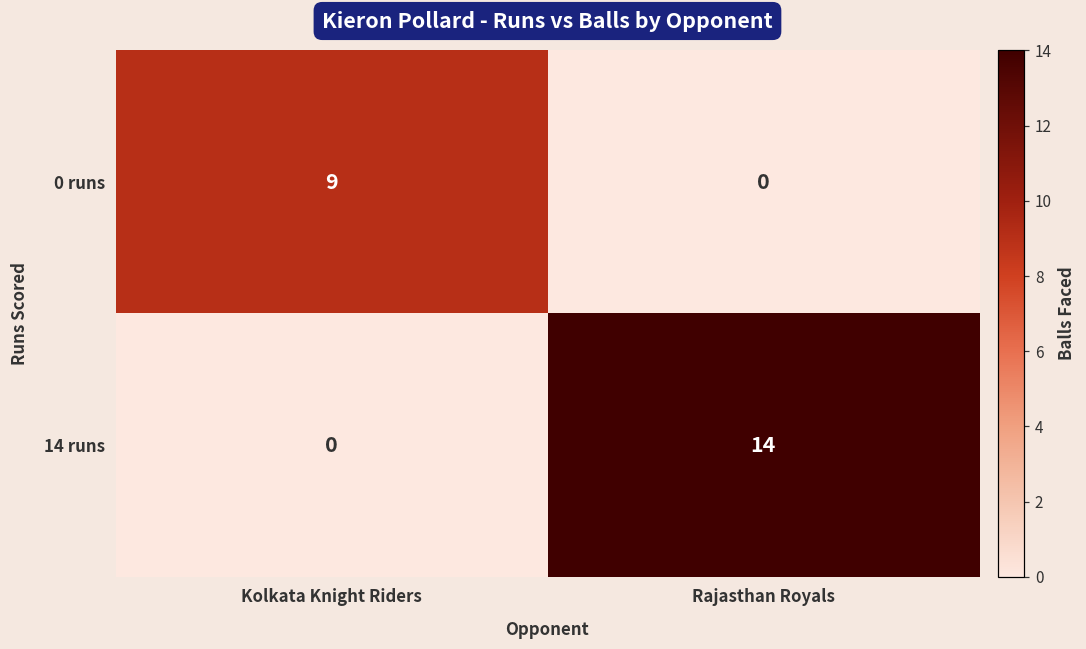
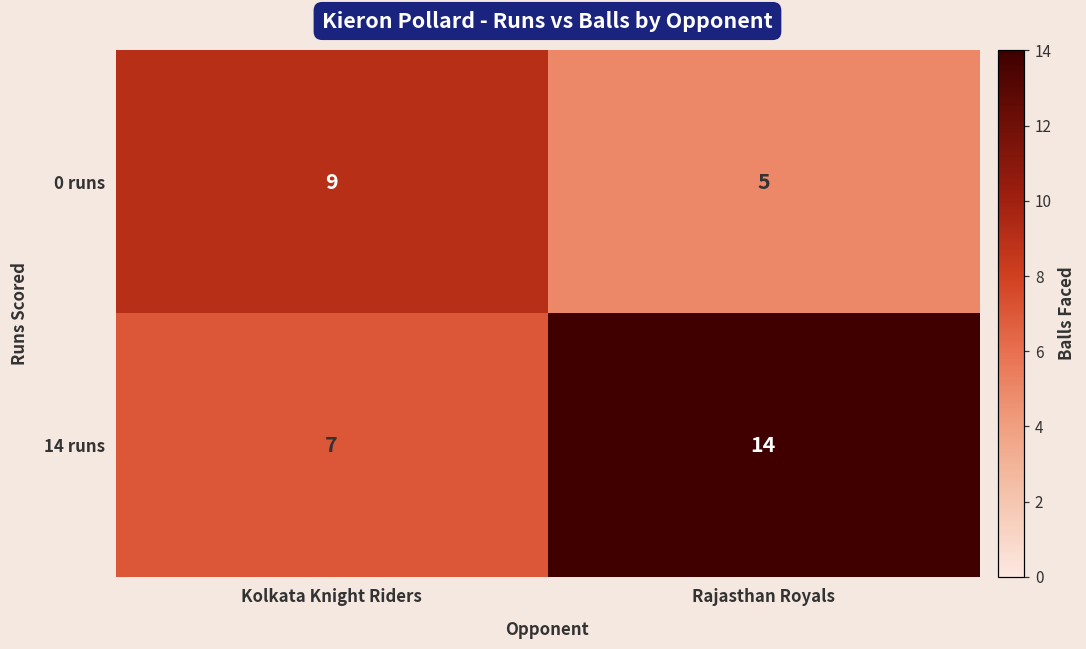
  {
    "0 runs": {
      "Kolkata Knight Riders": 9,
-     "Rajasthan Royals": 0
+     "Rajasthan Royals": 5
    },
    "14 runs": {
-     "Kolkata Knight Riders": 0,
+     "Kolkata Knight Riders": 7,
      "Rajasthan Royals": 14
    }
  }
